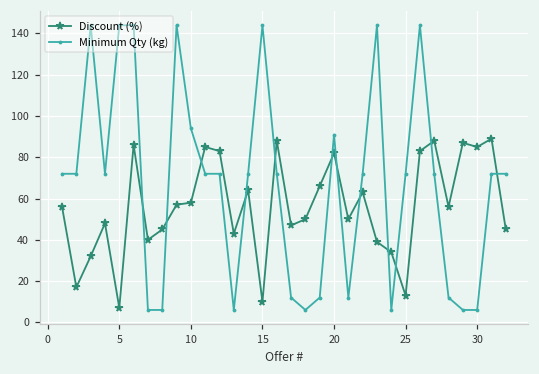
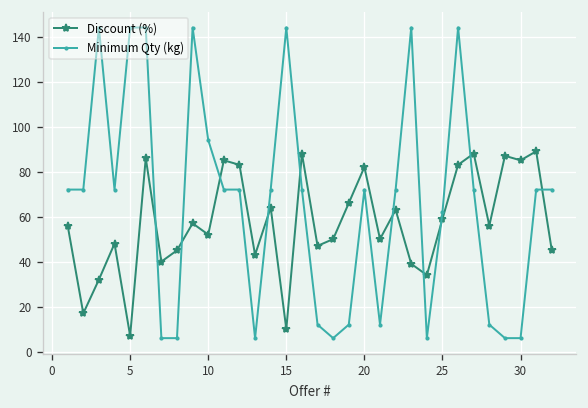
  {
    "Discount (%)": {
      "5": 7,
-     "10": 58,
+     "10": 52,
      "15": 10,
      "20": 82,
-     "25": 13,
+     "25": 59,
      "30": 85
    },
    "Minimum Qty (kg)": {
      "10": 94,
      "15": 144,
-     "20": 91,
-     "25": 72,
+     "20": 72,
+     "25": 62,
      "30": 6
    }
  }
